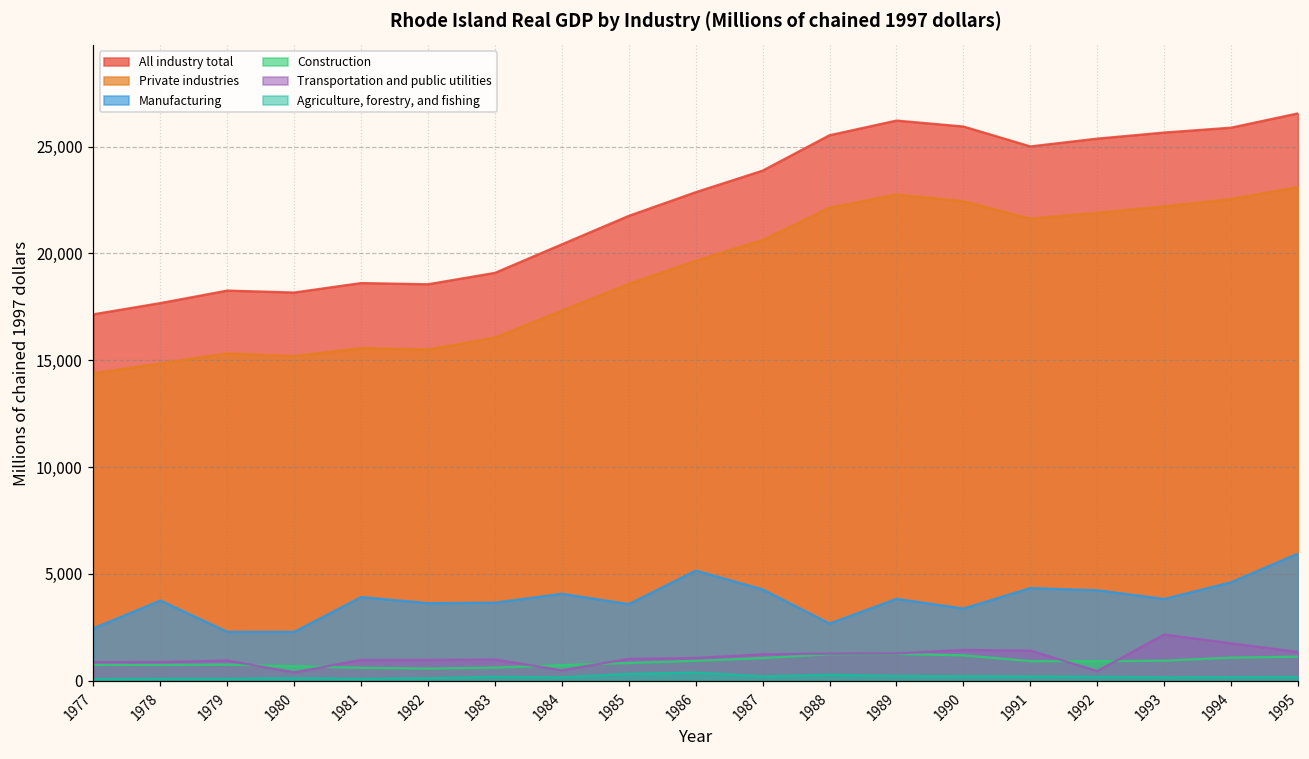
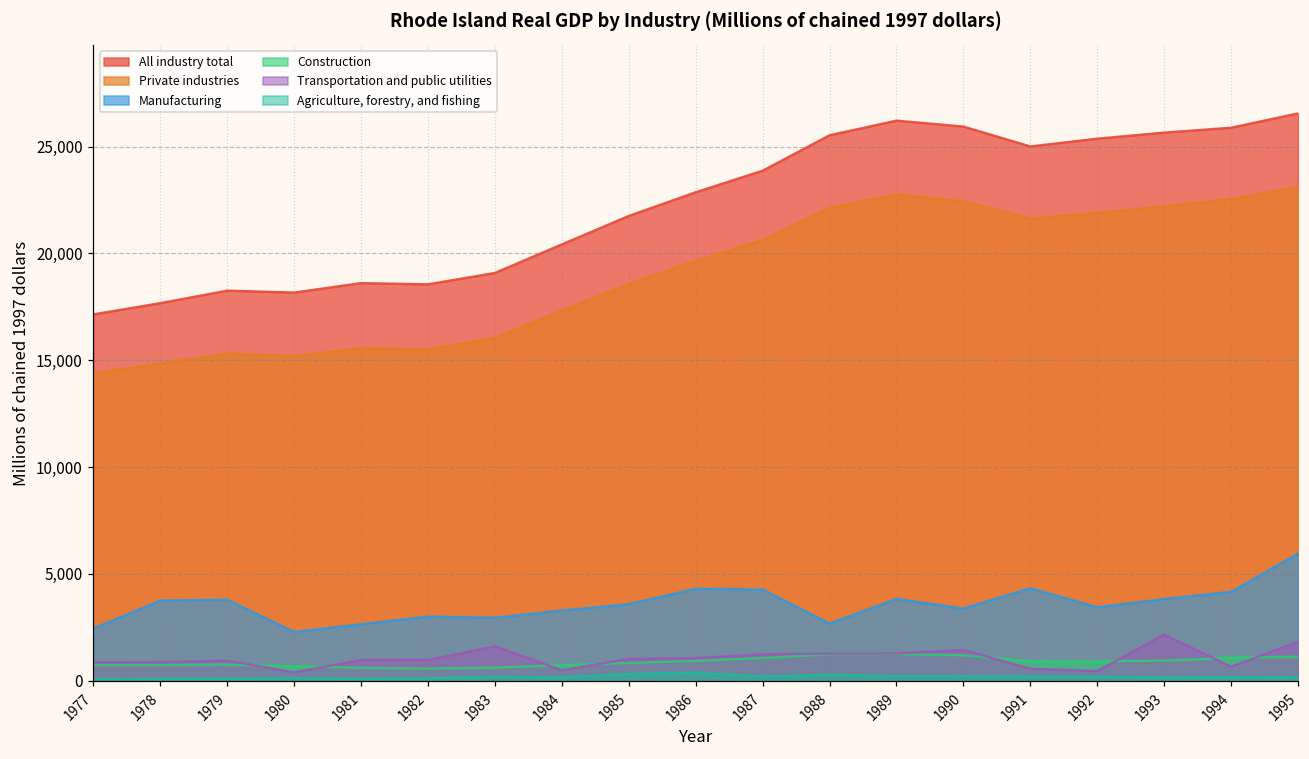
  {
    "Manufacturing": {
      "1977": "2,500",
      "1978": "3,800",
-     "1979": "2,300",
+     "1979": "3,800",
      "1980": "2,300",
-     "1981": "3,900",
-     "1982": "3,600",
-     "1983": "3,600",
-     "1984": "4,100",
+     "1981": "2,600",
+     "1982": "3,000",
+     "1983": "2,900",
+     "1984": "3,300",
      "1985": "3,600",
-     "1986": "5,200",
+     "1986": "4,300",
      "1987": "4,300",
      "1988": "2,700",
      "1989": "3,800",
      "1990": "3,400",
      "1991": "4,300",
-     "1992": "4,200",
+     "1992": "3,400",
      "1993": "3,800",
-     "1994": "4,600",
+     "1994": "4,200",
      "1995": "6,000"
    },
    "Transportation and public utilities": {
      "1978": "900",
      "1979": "900",
      "1980": "400",
      "1981": "1,000",
      "1982": "1,000",
-     "1983": "1,000",
+     "1983": "1,600",
      "1984": "500",
      "1985": "1,000",
      "1986": "1,100",
      "1987": "1,200",
      "1990": "1,400",
-     "1991": "1,400",
+     "1991": "600",
      "1992": "500",
      "1993": "2,200",
-     "1994": "1,700",
-     "1995": "1,300"
+     "1994": "700",
+     "1995": "1,800"
    }
  }
